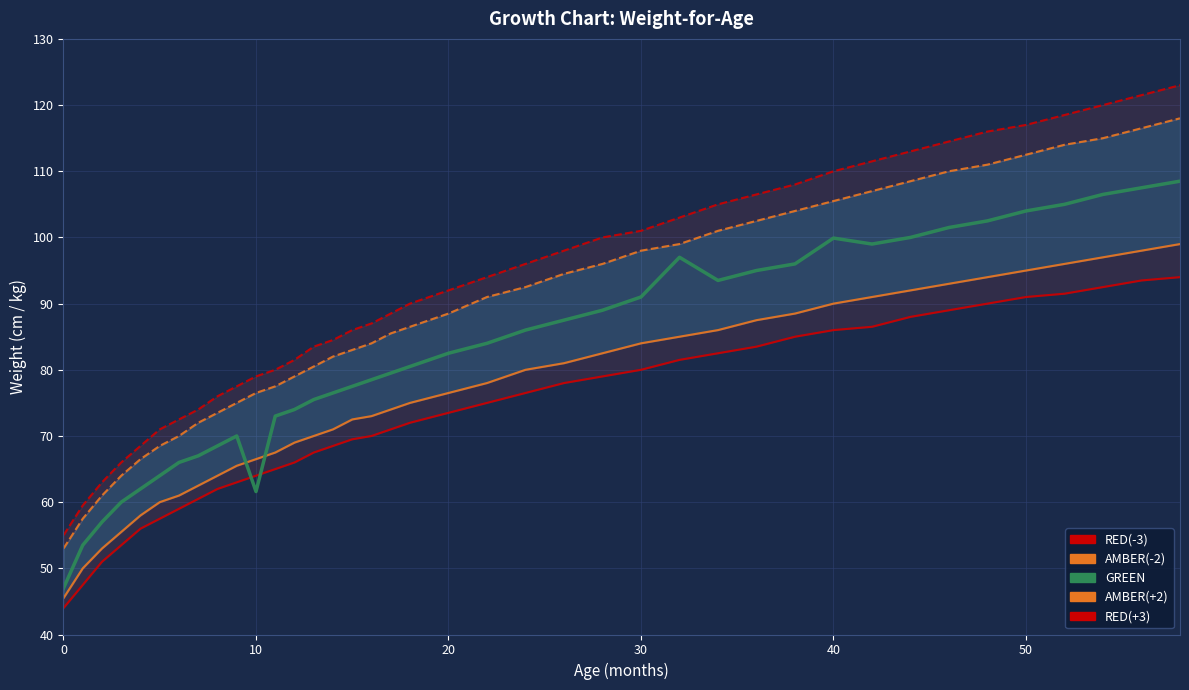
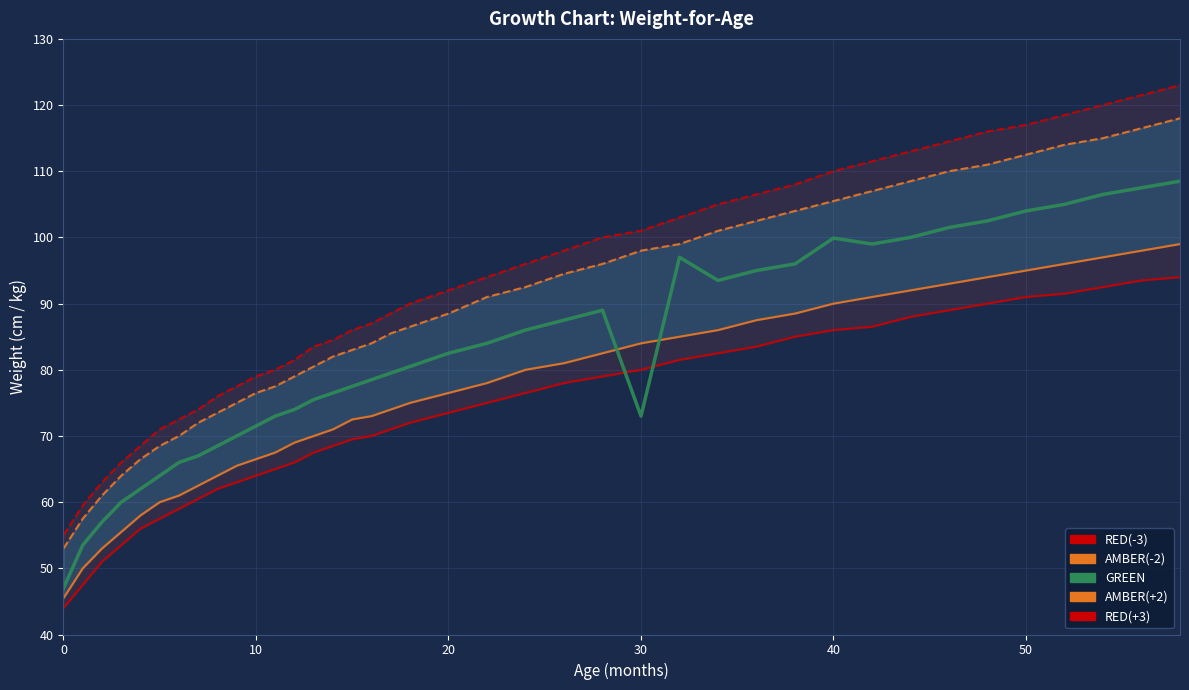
  {
    "GREEN": {
      "0": 47,
-     "10": 62,
+     "10": 72,
      "20": 83,
-     "30": 91,
+     "30": 73,
      "40": 100,
      "50": 104
    }
  }
